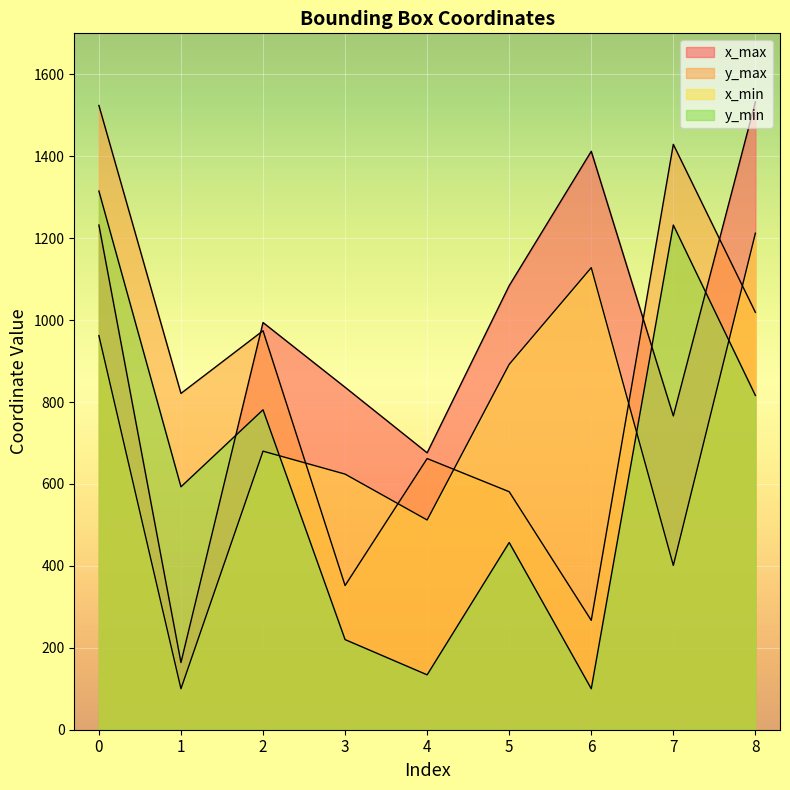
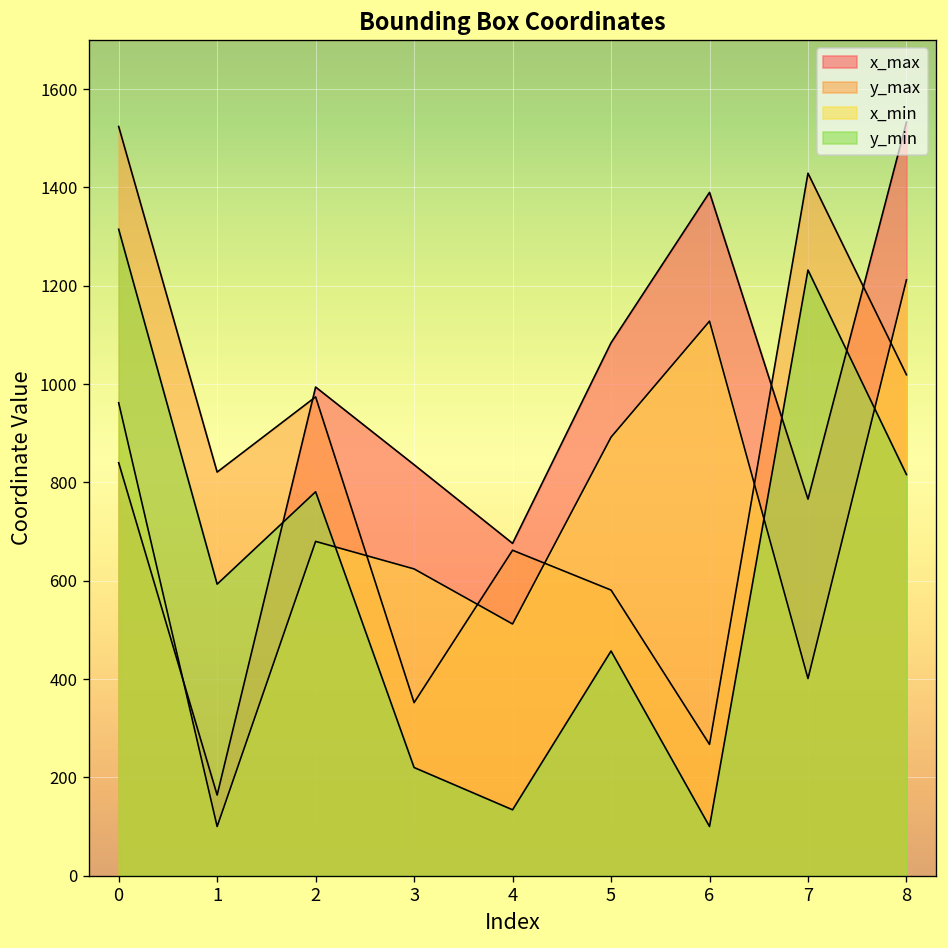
  {
    "x_max": {
-     "0": 1230,
+     "0": 840,
      "1": 160,
      "2": 990,
      "3": 840,
      "4": 680,
      "5": 1080,
-     "6": 1410,
+     "6": 1390,
      "7": 770
    },
    "y_min": {
      "0": 1320,
      "1": 590,
      "2": 780,
      "3": 220,
      "4": 130,
      "5": 460,
      "6": 100,
      "7": 1230,
      "8": 820
    }
  }
